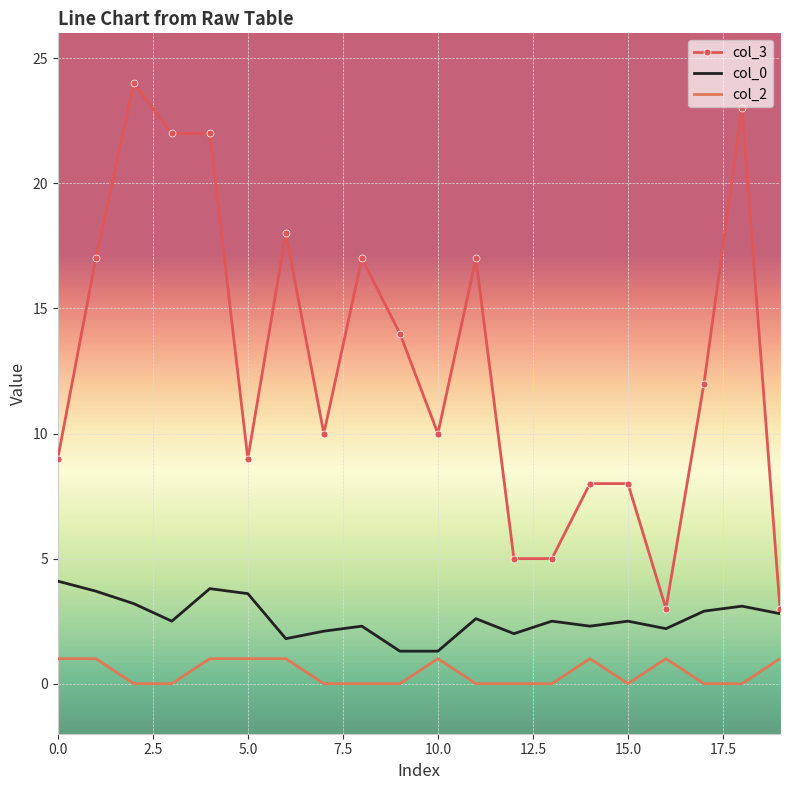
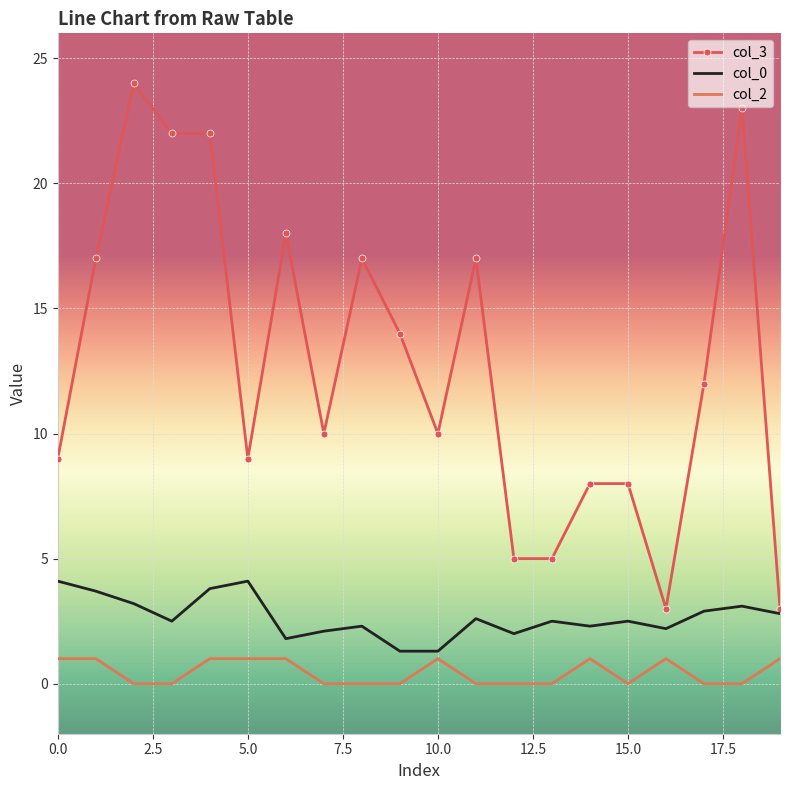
  {
    "col_0": {
      "0.0": 4.1,
-     "5.0": 3.6,
+     "5.0": 4.1,
      "10.0": 1.3,
      "15.0": 2.5
    }
  }
